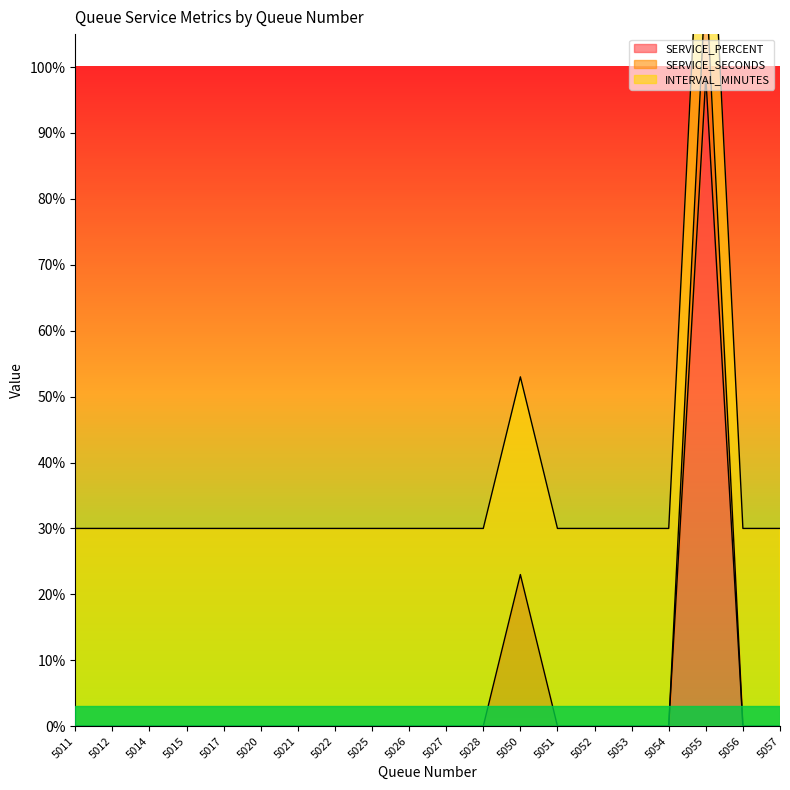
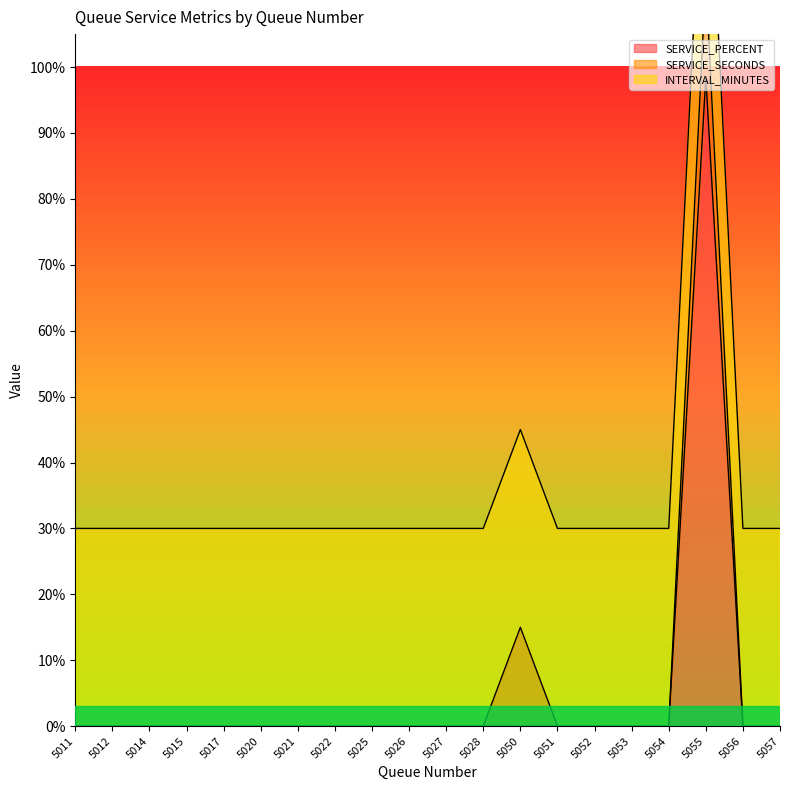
  {
    "SERVICE_SECONDS": {
-     "5050": "23%"
+     "5050": "15%"
    },
    "INTERVAL_MINUTES": {
      "5011": "30%",
      "5012": "30%",
      "5014": "30%",
      "5015": "30%",
      "5017": "30%",
      "5020": "30%",
      "5021": "30%",
      "5022": "30%",
      "5025": "30%",
      "5026": "30%",
      "5027": "30%",
      "5028": "30%",
      "5050": "30%",
      "5051": "30%",
      "5052": "30%",
      "5053": "30%",
      "5054": "30%",
      "5056": "30%",
      "5057": "30%"
    }
  }
